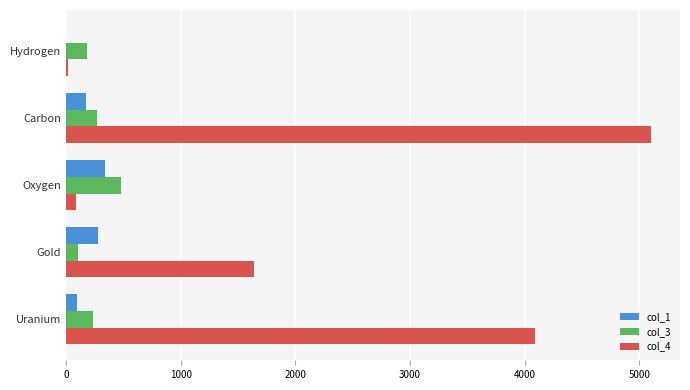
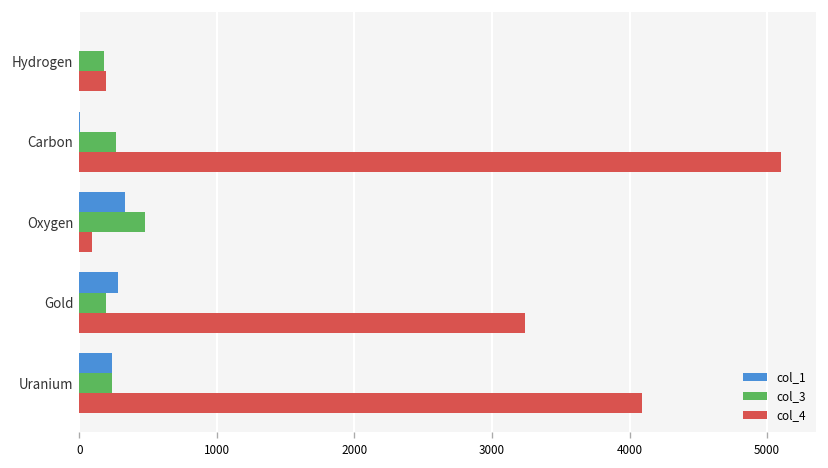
  {
    "col_1": {
-     "Carbon": 170,
+     "Carbon": 10,
      "Oxygen": 340,
      "Gold": 280,
-     "Uranium": 90
+     "Uranium": 240
    },
    "col_3": {
      "Hydrogen": 180,
      "Carbon": 270,
      "Oxygen": 480,
-     "Gold": 110,
+     "Gold": 200,
      "Uranium": 240
    },
    "col_4": {
-     "Hydrogen": 20,
+     "Hydrogen": 200,
      "Carbon": 5100,
      "Oxygen": 90,
-     "Gold": 1640,
+     "Gold": 3240,
      "Uranium": 4090
    }
  }
